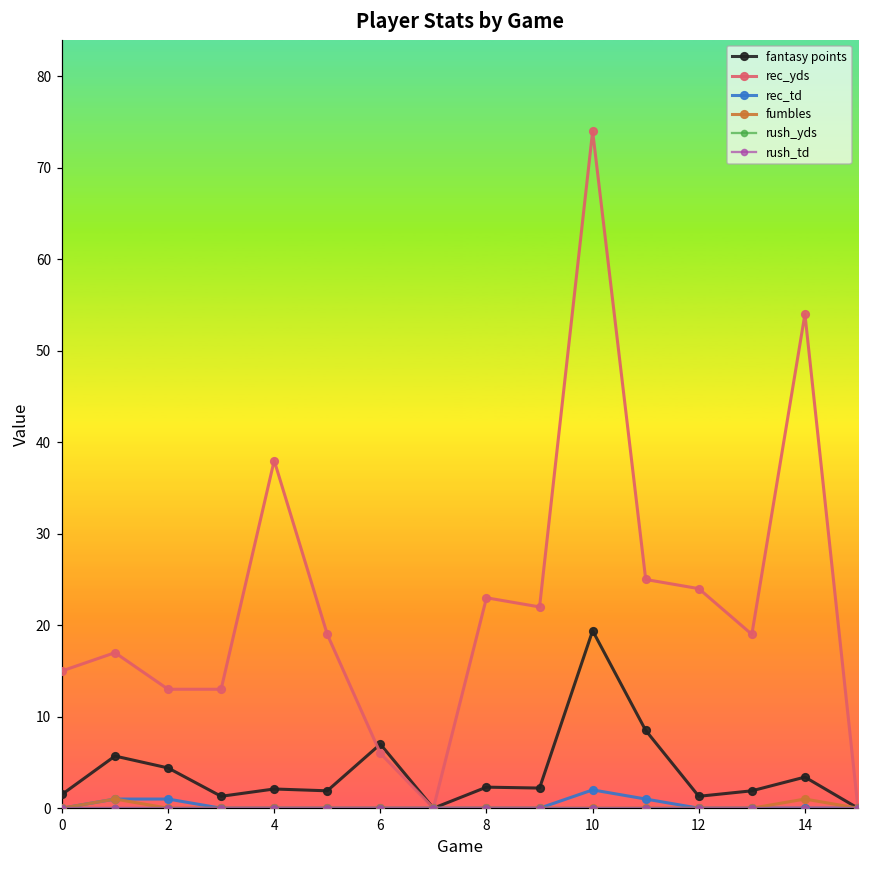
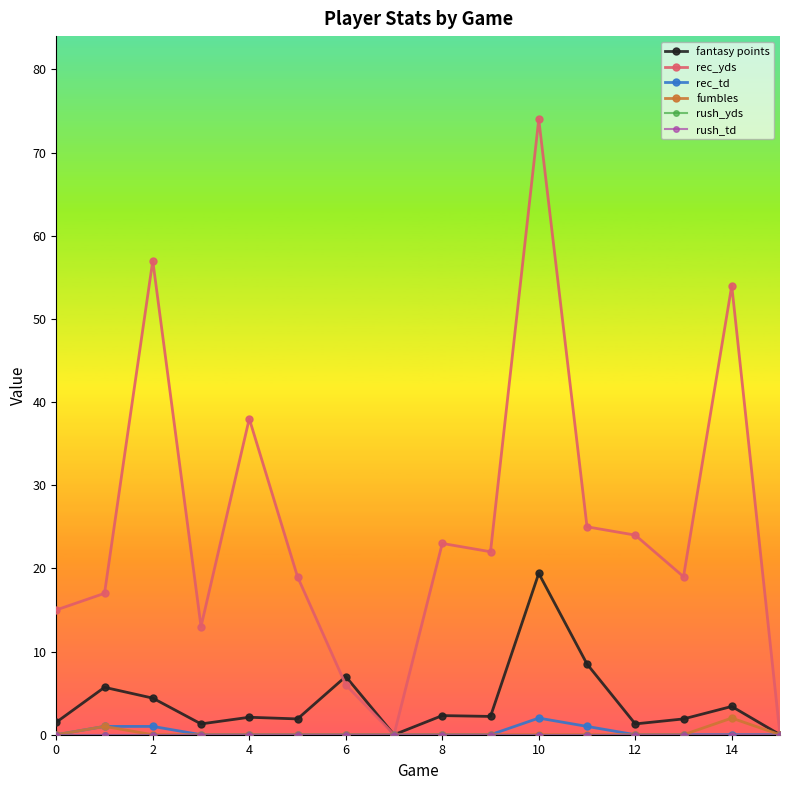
  {
    "fantasy points": {
      "0": 2,
      "2": 4,
      "4": 2,
      "6": 7,
      "8": 2,
      "10": 19,
      "12": 1,
      "14": 3
    },
    "rec_yds": {
      "0": 15,
-     "2": 13,
+     "2": 57,
      "4": 38,
      "6": 6,
      "8": 23,
      "10": 74,
      "12": 24,
      "14": 54
    },
    "rec_td": {
      "2": 1,
      "10": 2
    },
    "fumbles": {
-     "14": 1
+     "14": 2
    }
  }
